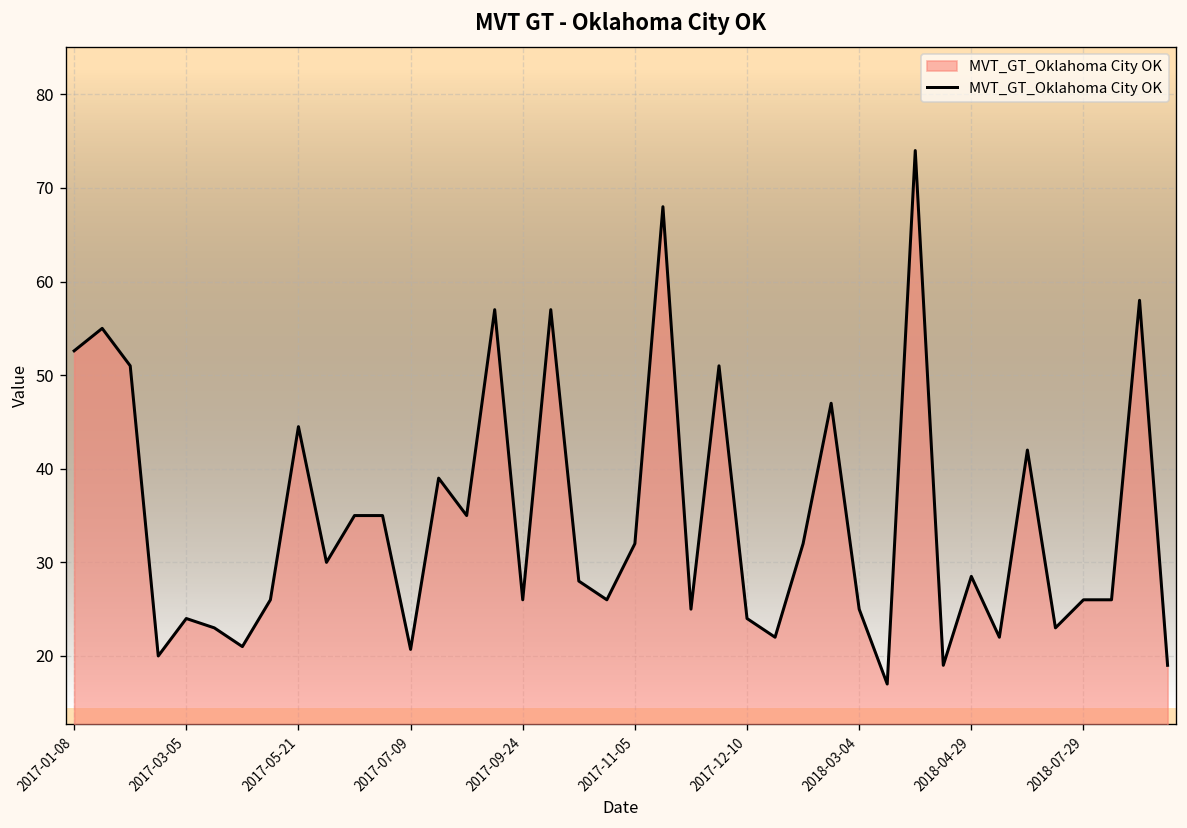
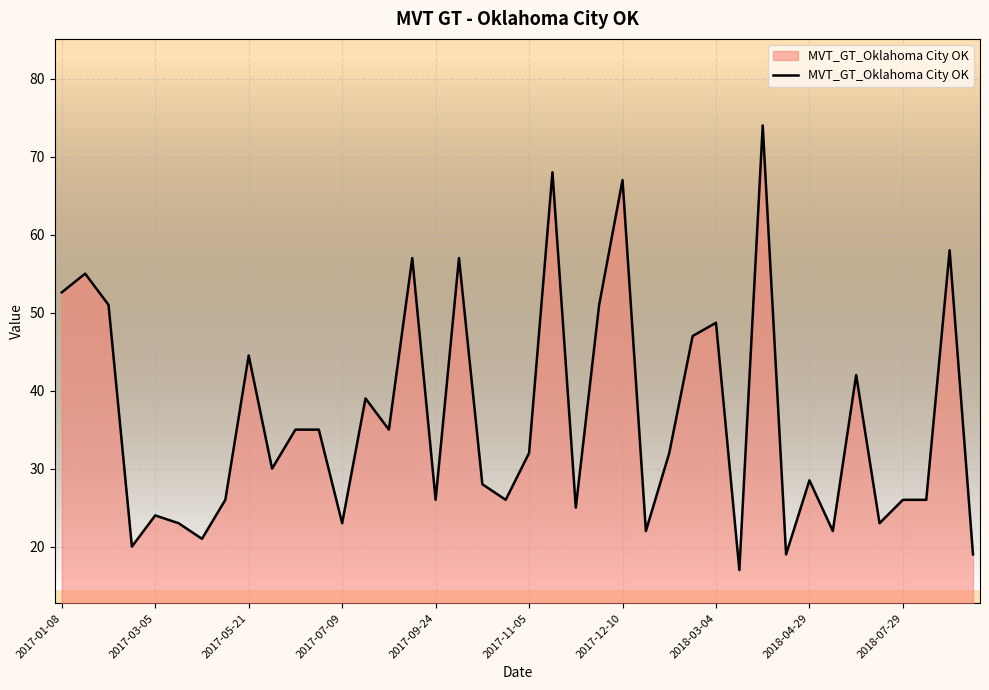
  {
    "2017-01-08": 53,
    "2017-03-05": 24,
    "2017-05-21": 45,
-   "2017-07-09": 21,
+   "2017-07-09": 23,
    "2017-09-24": 26,
    "2017-11-05": 32,
-   "2017-12-10": 24,
-   "2018-03-04": 25,
+   "2017-12-10": 67,
+   "2018-03-04": 49,
    "2018-04-29": 29,
    "2018-07-29": 26
  }
